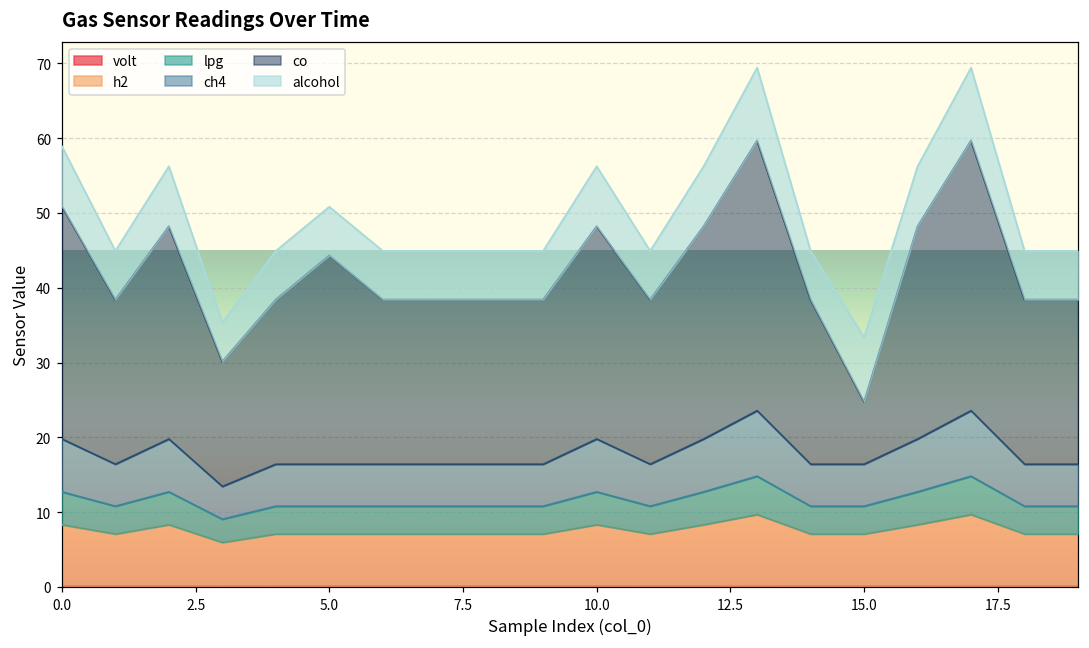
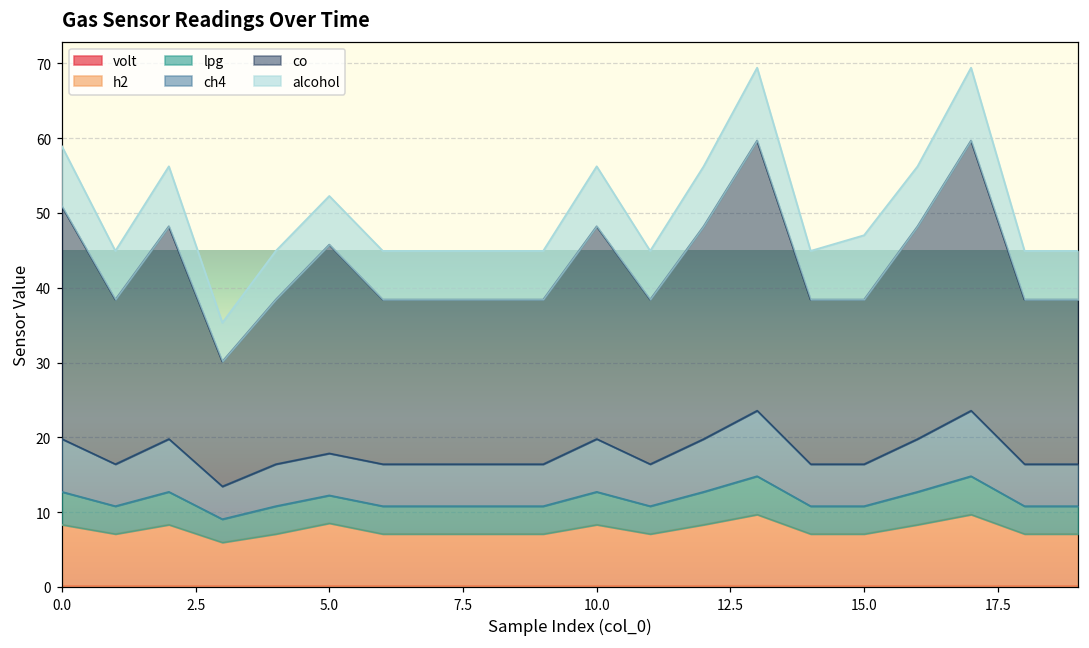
  {
    "volt": {
      "0.0": 0,
      "5.0": 0,
      "10.0": 0,
      "15.0": 0
    },
    "h2": {
      "0.0": 8,
-     "5.0": 7,
+     "5.0": 8,
      "10.0": 8,
      "15.0": 7
    },
    "co": {
      "0.0": 31,
      "5.0": 28,
      "10.0": 28,
-     "15.0": 8
+     "15.0": 22
    },
    "alcohol": {
      "0.0": 8,
      "5.0": 7,
      "10.0": 8,
      "15.0": 9
    }
  }
